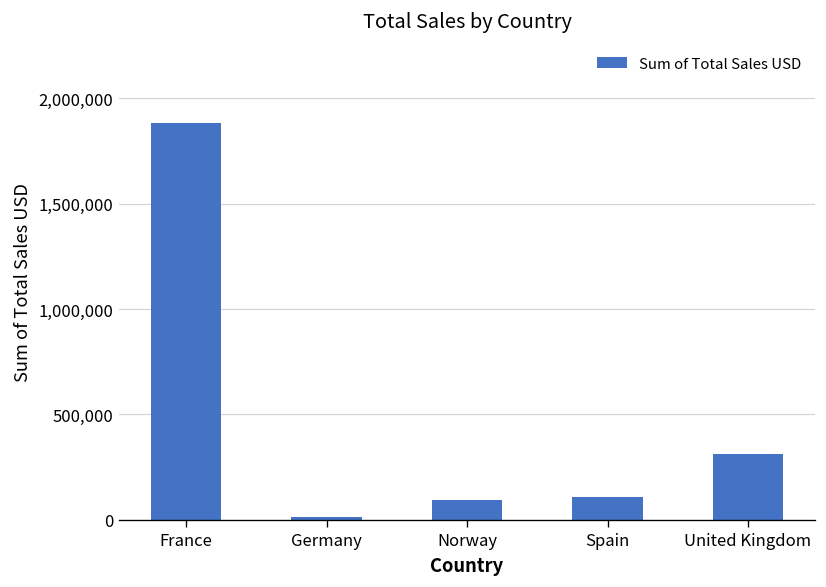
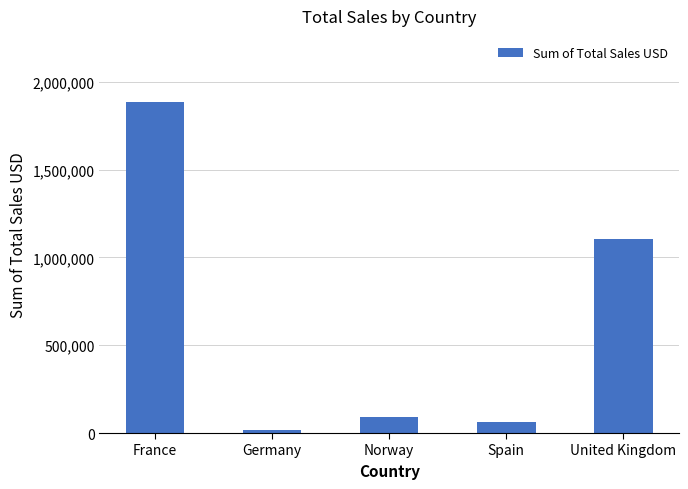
  {
    "France": "1,890,000",
    "Germany": "20,000",
    "Norway": "90,000",
-   "Spain": "110,000",
-   "United Kingdom": "310,000"
+   "Spain": "60,000",
+   "United Kingdom": "1,110,000"
  }
